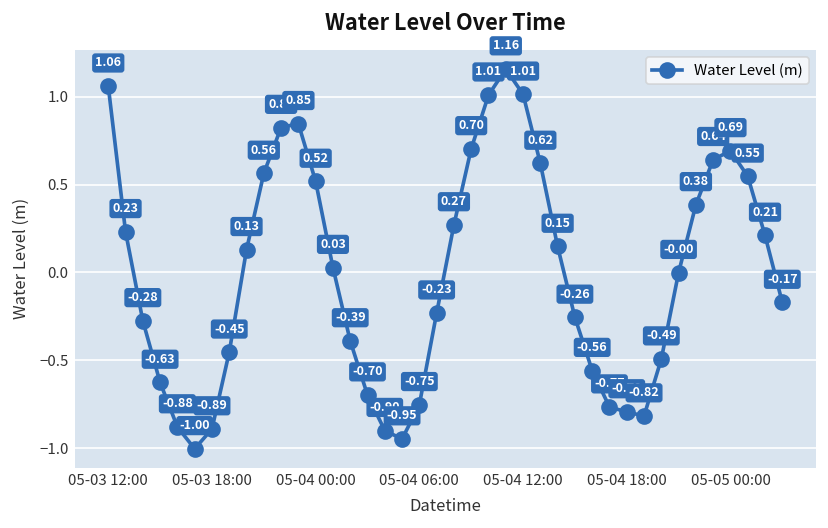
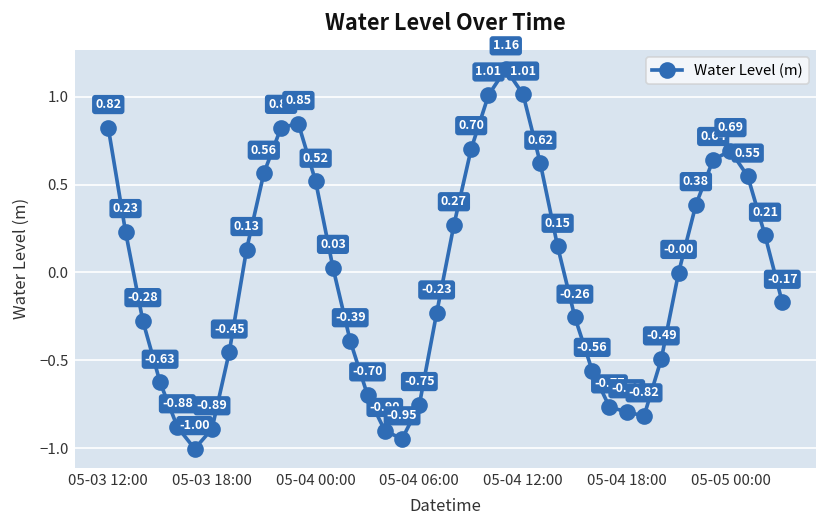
  {
-   "05-03 12:00": 1.06
+   "05-03 12:00": 0.82
  }
